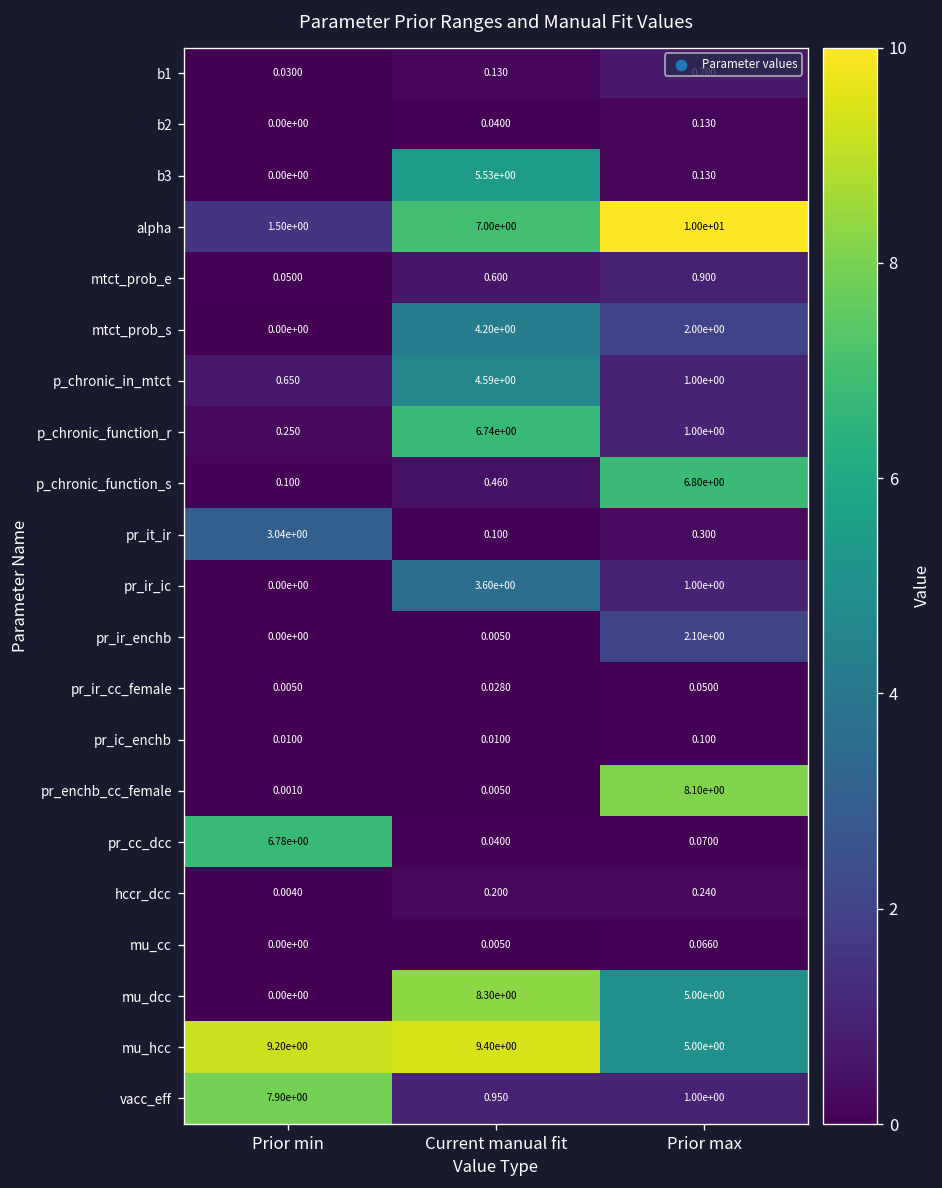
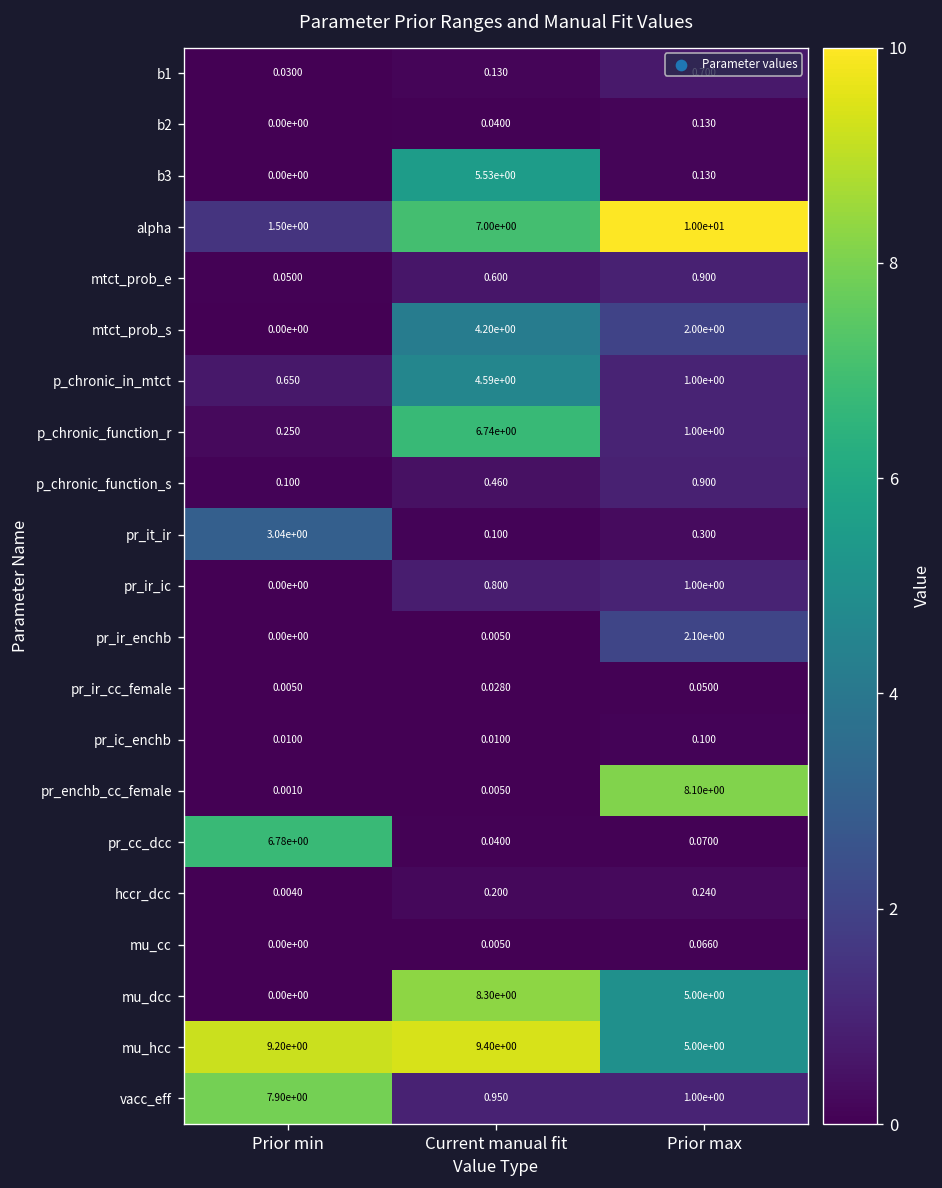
  {
    "b1": {
      "Prior min": "0.0300",
      "Current manual fit": "0.130"
    },
    "b2": {
      "Prior min": "0.00e+00",
      "Current manual fit": "0.0400",
      "Prior max": "0.130"
    },
    "b3": {
      "Prior min": "0.00e+00",
      "Current manual fit": "5.53e+00",
      "Prior max": "0.130"
    },
    "alpha": {
      "Prior min": "1.50e+00",
      "Current manual fit": "7.00e+00",
      "Prior max": "1.00e+01"
    },
    "mtct_prob_e": {
      "Prior min": "0.0500",
      "Current manual fit": "0.600",
      "Prior max": "0.900"
    },
    "mtct_prob_s": {
      "Prior min": "0.00e+00",
      "Current manual fit": "4.20e+00",
      "Prior max": "2.00e+00"
    },
    "p_chronic_in_mtct": {
      "Prior min": "0.650",
      "Current manual fit": "4.59e+00",
      "Prior max": "1.00e+00"
    },
    "p_chronic_function_r": {
      "Prior min": "0.250",
      "Current manual fit": "6.74e+00",
      "Prior max": "1.00e+00"
    },
    "p_chronic_function_s": {
      "Prior min": "0.100",
      "Current manual fit": "0.460",
-     "Prior max": "6.80e+00"
+     "Prior max": "0.900"
    },
    "pr_it_ir": {
      "Prior min": "3.04e+00",
      "Current manual fit": "0.100",
      "Prior max": "0.300"
    },
    "pr_ir_ic": {
      "Prior min": "0.00e+00",
-     "Current manual fit": "3.60e+00",
+     "Current manual fit": "0.800",
      "Prior max": "1.00e+00"
    },
    "pr_ir_enchb": {
      "Prior min": "0.00e+00",
      "Current manual fit": "0.0050",
      "Prior max": "2.10e+00"
    },
    "pr_ir_cc_female": {
      "Prior min": "0.0050",
      "Current manual fit": "0.0280",
      "Prior max": "0.0500"
    },
    "pr_ic_enchb": {
      "Prior min": "0.0100",
      "Current manual fit": "0.0100",
      "Prior max": "0.100"
    },
    "pr_enchb_cc_female": {
      "Prior min": "0.0010",
      "Current manual fit": "0.0050",
      "Prior max": "8.10e+00"
    },
    "pr_cc_dcc": {
      "Prior min": "6.78e+00",
      "Current manual fit": "0.0400",
      "Prior max": "0.0700"
    },
    "hccr_dcc": {
      "Prior min": "0.0040",
      "Current manual fit": "0.200",
      "Prior max": "0.240"
    },
    "mu_cc": {
      "Prior min": "0.00e+00",
      "Current manual fit": "0.0050",
      "Prior max": "0.0660"
    },
    "mu_dcc": {
      "Prior min": "0.00e+00",
      "Current manual fit": "8.30e+00",
      "Prior max": "5.00e+00"
    },
    "mu_hcc": {
      "Prior min": "9.20e+00",
      "Current manual fit": "9.40e+00",
      "Prior max": "5.00e+00"
    },
    "vacc_eff": {
      "Prior min": "7.90e+00",
      "Current manual fit": "0.950",
      "Prior max": "1.00e+00"
    }
  }
